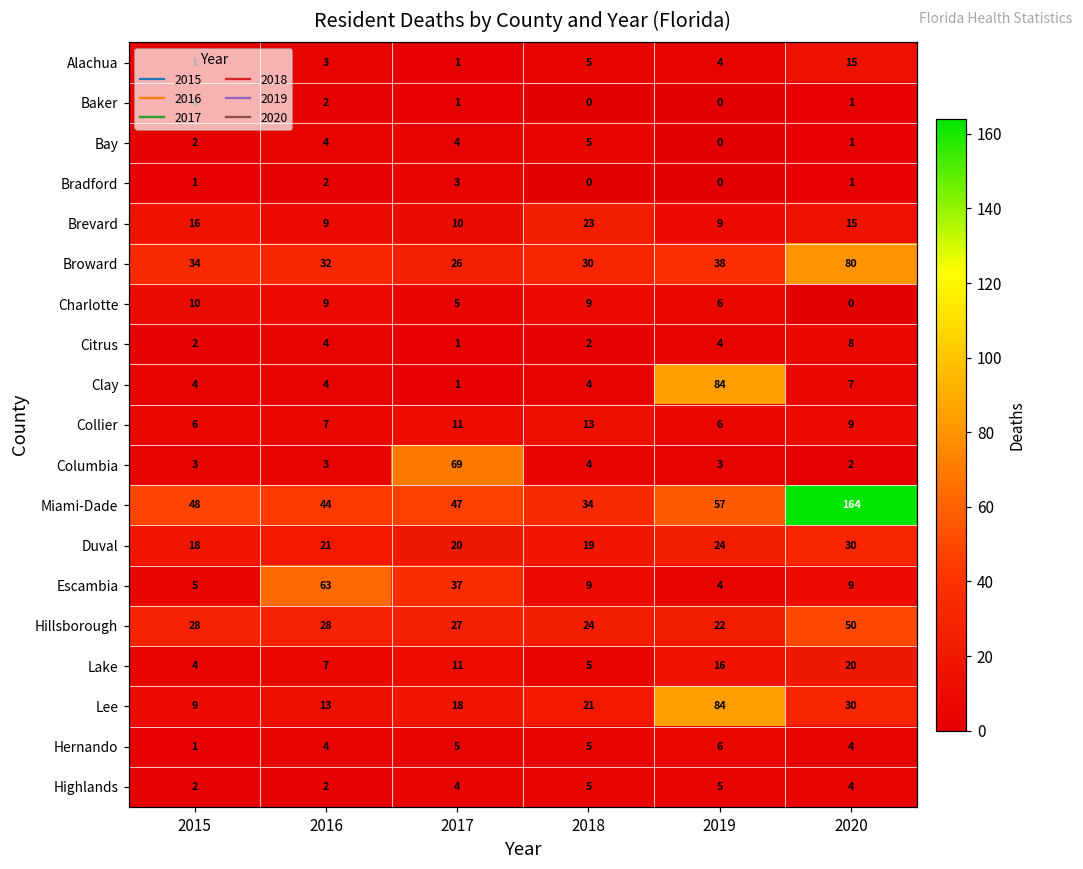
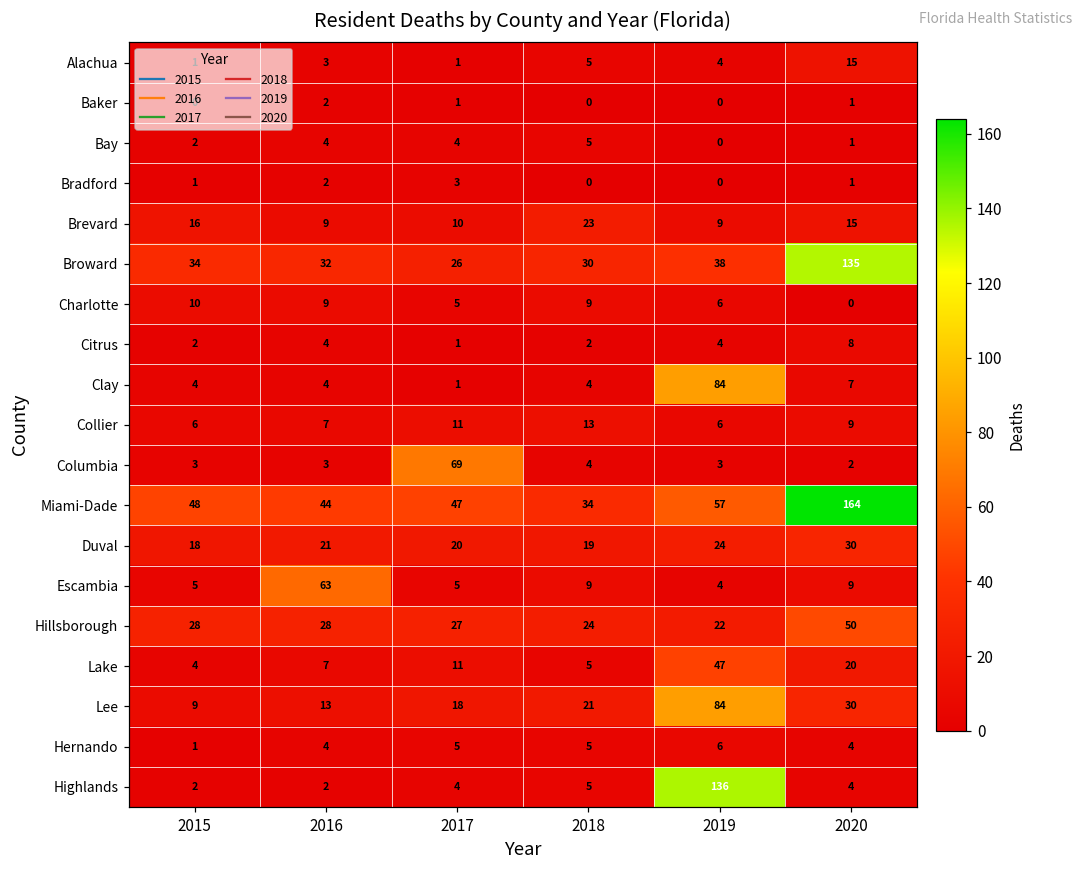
  {
    "Alachua": {
      "2016": 3,
      "2017": 1,
      "2018": 5,
      "2019": 4,
      "2020": 15
    },
    "Baker": {
      "2016": 2,
      "2017": 1,
      "2018": 0,
      "2019": 0,
      "2020": 1
    },
    "Bay": {
      "2015": 2,
      "2016": 4,
      "2017": 4,
      "2018": 5,
      "2019": 0,
      "2020": 1
    },
    "Bradford": {
      "2015": 1,
      "2016": 2,
      "2017": 3,
      "2018": 0,
      "2019": 0,
      "2020": 1
    },
    "Brevard": {
      "2015": 16,
      "2016": 9,
      "2017": 10,
      "2018": 23,
      "2019": 9,
      "2020": 15
    },
    "Broward": {
      "2015": 34,
      "2016": 32,
      "2017": 26,
      "2018": 30,
      "2019": 38,
-     "2020": 80
+     "2020": 135
    },
    "Charlotte": {
      "2015": 10,
      "2016": 9,
      "2017": 5,
      "2018": 9,
      "2019": 6,
      "2020": 0
    },
    "Citrus": {
      "2015": 2,
      "2016": 4,
      "2017": 1,
      "2018": 2,
      "2019": 4,
      "2020": 8
    },
    "Clay": {
      "2015": 4,
      "2016": 4,
      "2017": 1,
      "2018": 4,
      "2019": 84,
      "2020": 7
    },
    "Collier": {
      "2015": 6,
      "2016": 7,
      "2017": 11,
      "2018": 13,
      "2019": 6,
      "2020": 9
    },
    "Columbia": {
      "2015": 3,
      "2016": 3,
      "2017": 69,
      "2018": 4,
      "2019": 3,
      "2020": 2
    },
    "Miami-Dade": {
      "2015": 48,
      "2016": 44,
      "2017": 47,
      "2018": 34,
      "2019": 57,
      "2020": 164
    },
    "Duval": {
      "2015": 18,
      "2016": 21,
      "2017": 20,
      "2018": 19,
      "2019": 24,
      "2020": 30
    },
    "Escambia": {
      "2015": 5,
      "2016": 63,
-     "2017": 37,
+     "2017": 5,
      "2018": 9,
      "2019": 4,
      "2020": 9
    },
    "Hillsborough": {
      "2015": 28,
      "2016": 28,
      "2017": 27,
      "2018": 24,
      "2019": 22,
      "2020": 50
    },
    "Lake": {
      "2015": 4,
      "2016": 7,
      "2017": 11,
      "2018": 5,
-     "2019": 16,
+     "2019": 47,
      "2020": 20
    },
    "Lee": {
      "2015": 9,
      "2016": 13,
      "2017": 18,
      "2018": 21,
      "2019": 84,
      "2020": 30
    },
    "Hernando": {
      "2015": 1,
      "2016": 4,
      "2017": 5,
      "2018": 5,
      "2019": 6,
      "2020": 4
    },
    "Highlands": {
      "2015": 2,
      "2016": 2,
      "2017": 4,
      "2018": 5,
-     "2019": 5,
+     "2019": 136,
      "2020": 4
    }
  }
